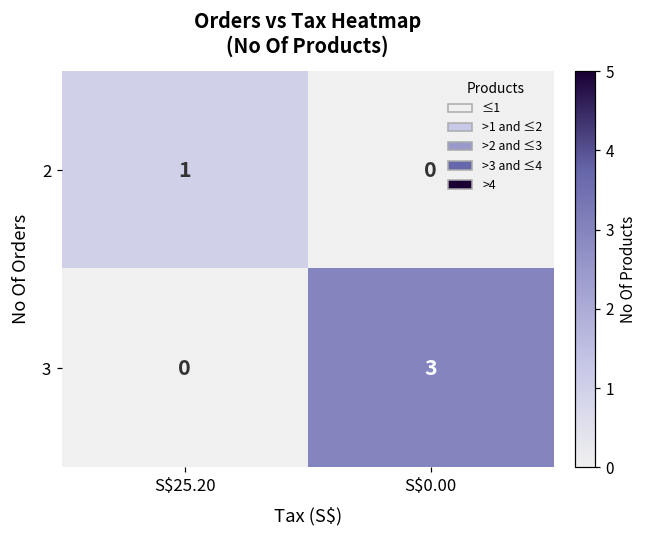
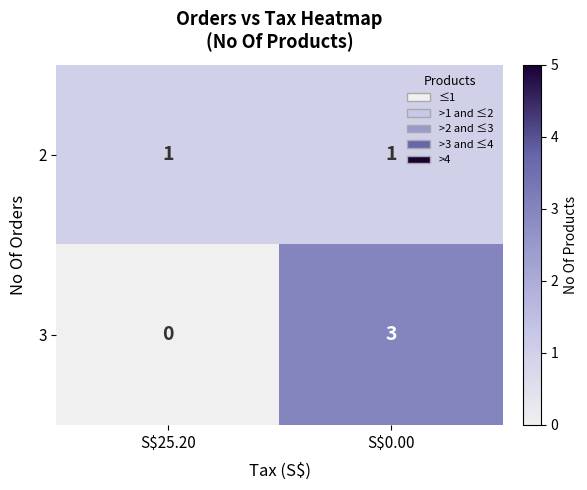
  {
    "2": {
      "S$25.20": 1,
-     "S$0.00": 0
+     "S$0.00": 1
    },
    "3": {
      "S$25.20": 0,
      "S$0.00": 3
    }
  }
